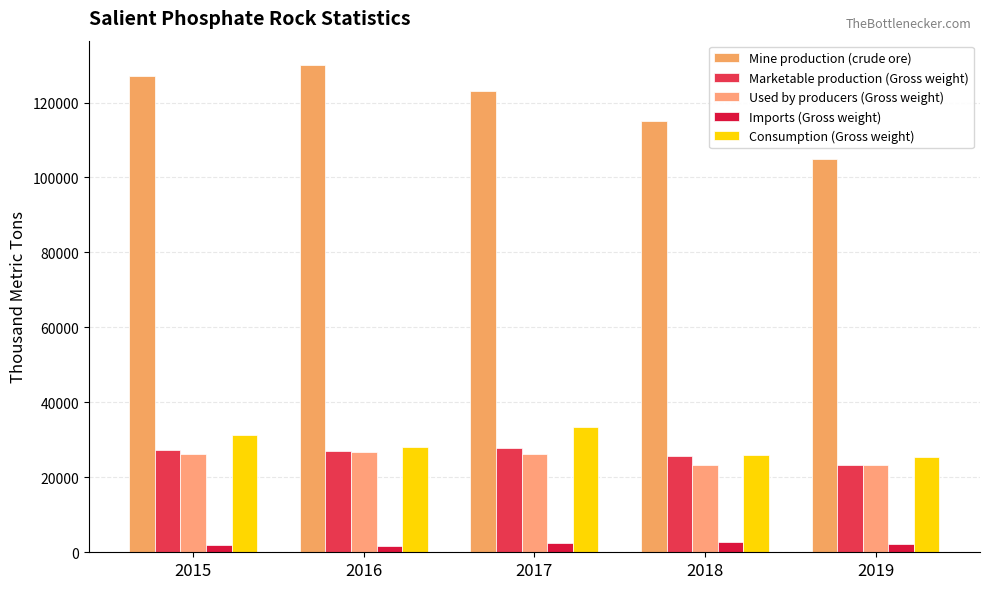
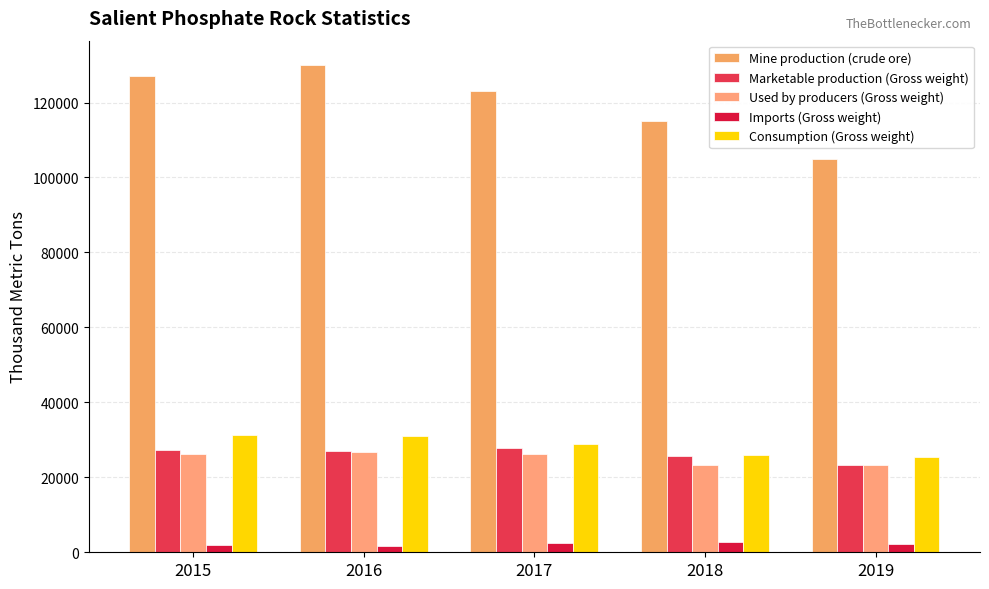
  {
    "Consumption (Gross weight)": {
      "2015": 31000,
-     "2016": 28000,
-     "2017": 34000,
+     "2016": 31000,
+     "2017": 29000,
      "2018": 26000,
      "2019": 26000
    }
  }
